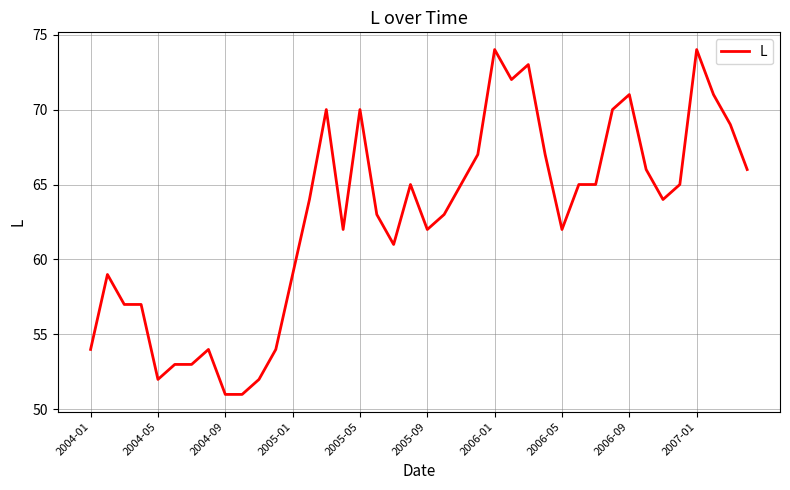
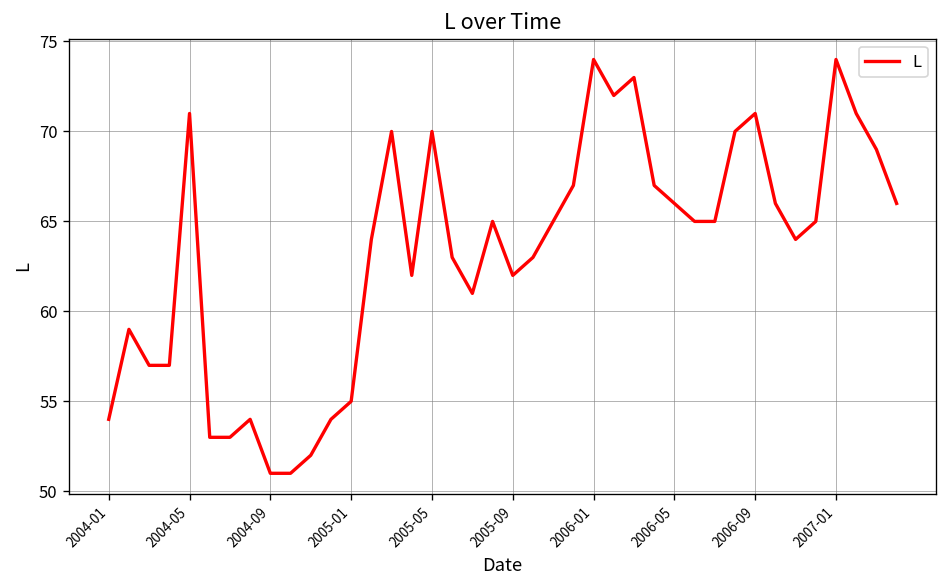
  {
    "2004-01": 54,
-   "2004-05": 52,
+   "2004-05": 71,
    "2004-09": 51,
-   "2005-01": 59,
+   "2005-01": 55,
    "2005-05": 70,
    "2005-09": 62,
    "2006-01": 74,
-   "2006-05": 62,
+   "2006-05": 66,
    "2006-09": 71,
    "2007-01": 74
  }
